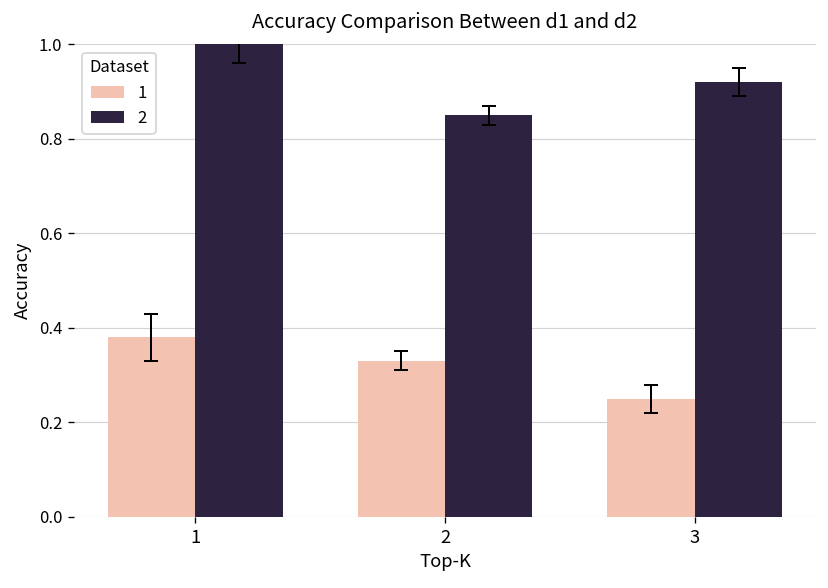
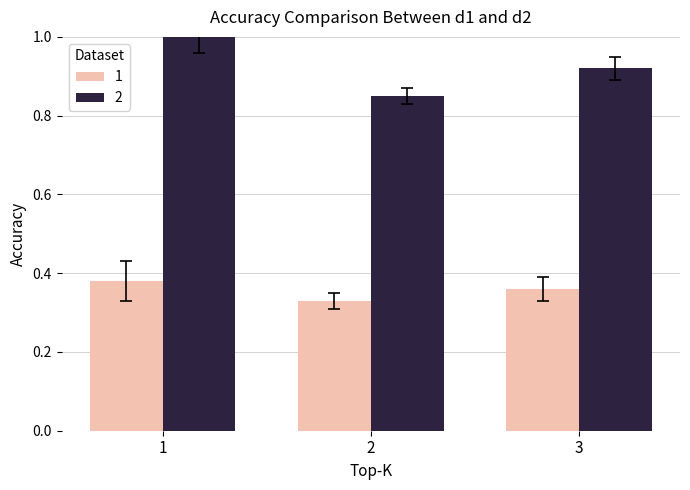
  {
    "1": {
      "1": 0.38,
      "2": 0.33,
-     "3": 0.25
+     "3": 0.36
    },
    "2": {
      "1": 1.00,
      "2": 0.85,
      "3": 0.92
    }
  }
